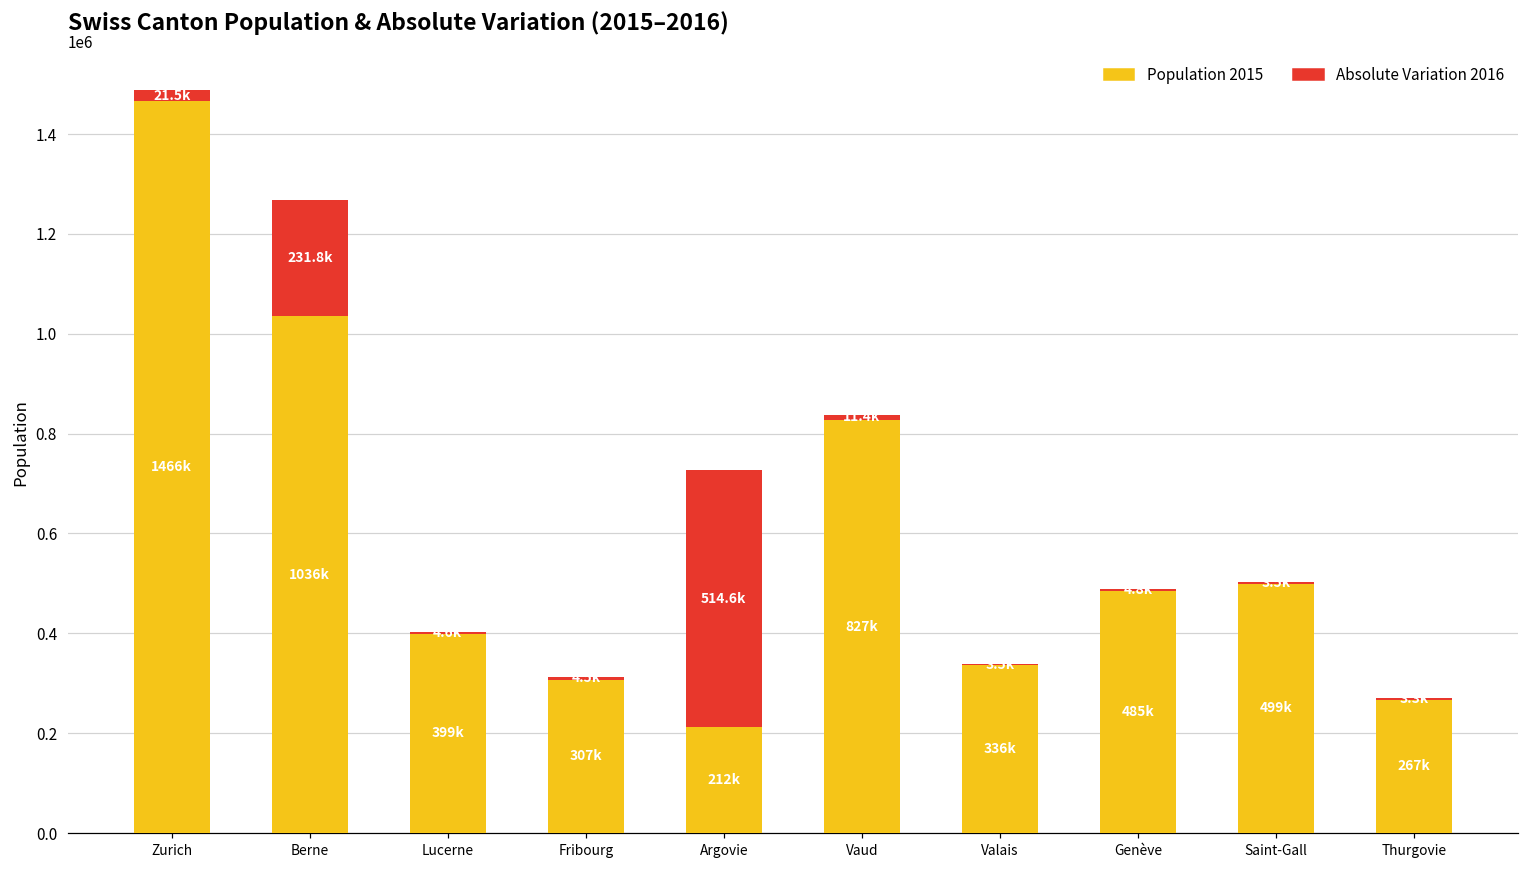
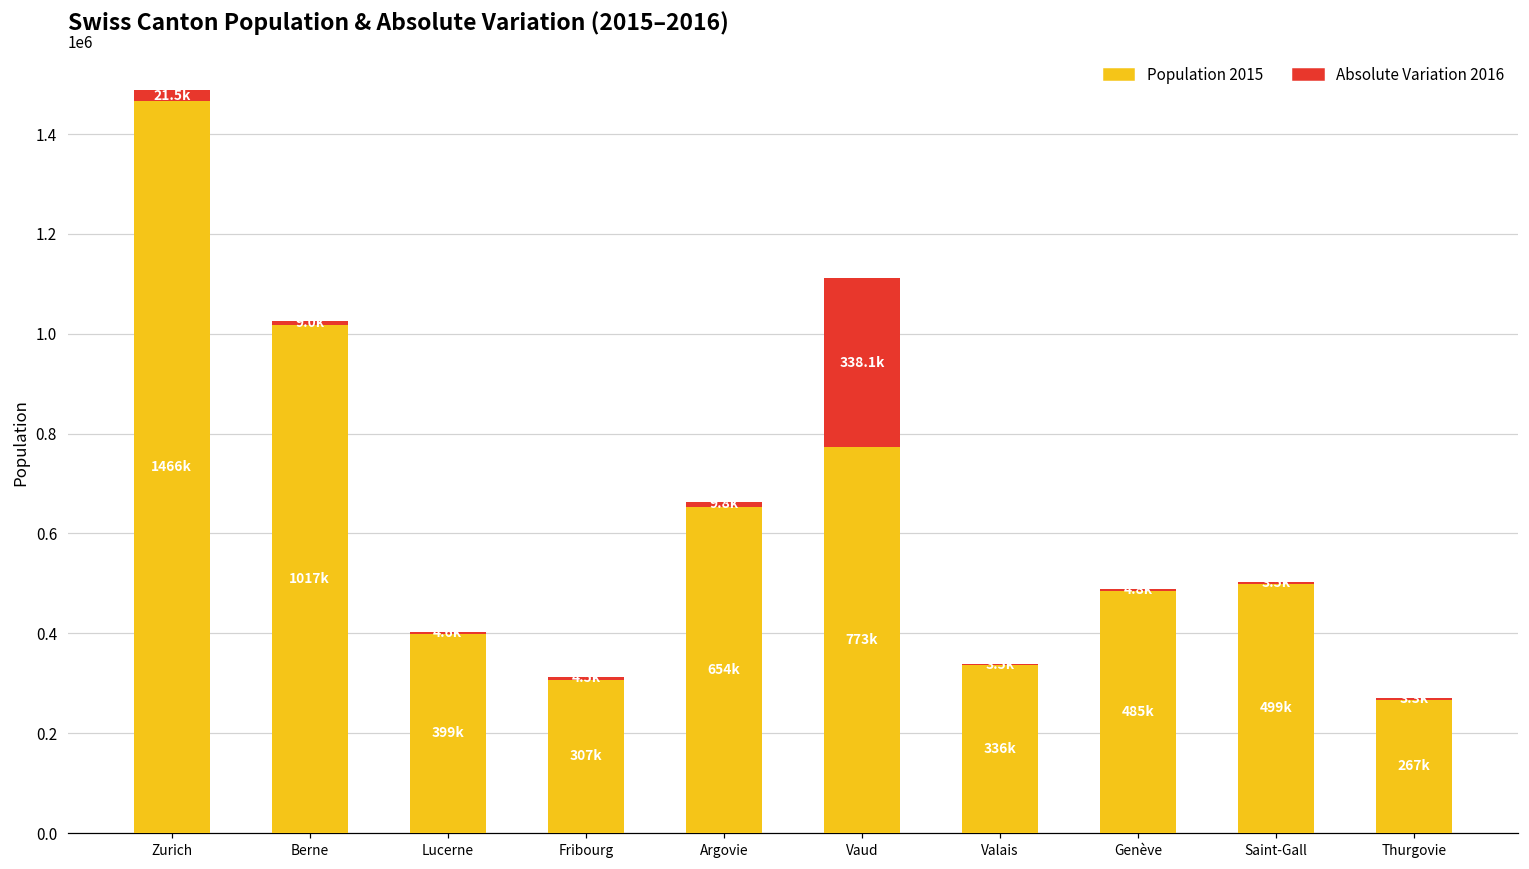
  {
    "Population 2015": {
      "Zurich": "1466k",
-     "Berne": "1036k",
+     "Berne": "1017k",
      "Lucerne": "399k",
      "Fribourg": "307k",
-     "Argovie": "212k",
-     "Vaud": "827k",
+     "Argovie": "654k",
+     "Vaud": "773k",
      "Valais": "336k",
      "Genève": "485k",
      "Saint-Gall": "499k",
      "Thurgovie": "267k"
    },
    "Absolute Variation 2016": {
      "Zurich": "21.5k",
-     "Berne": "231.8k",
+     "Berne": "9.0k",
      "Lucerne": "4.6k",
      "Fribourg": "4.5k",
-     "Argovie": "514.6k",
-     "Vaud": "11.4k",
+     "Argovie": "9.8k",
+     "Vaud": "338.1k",
      "Valais": "3.5k",
      "Genève": "4.8k",
      "Saint-Gall": "3.5k",
      "Thurgovie": "3.3k"
    }
  }
